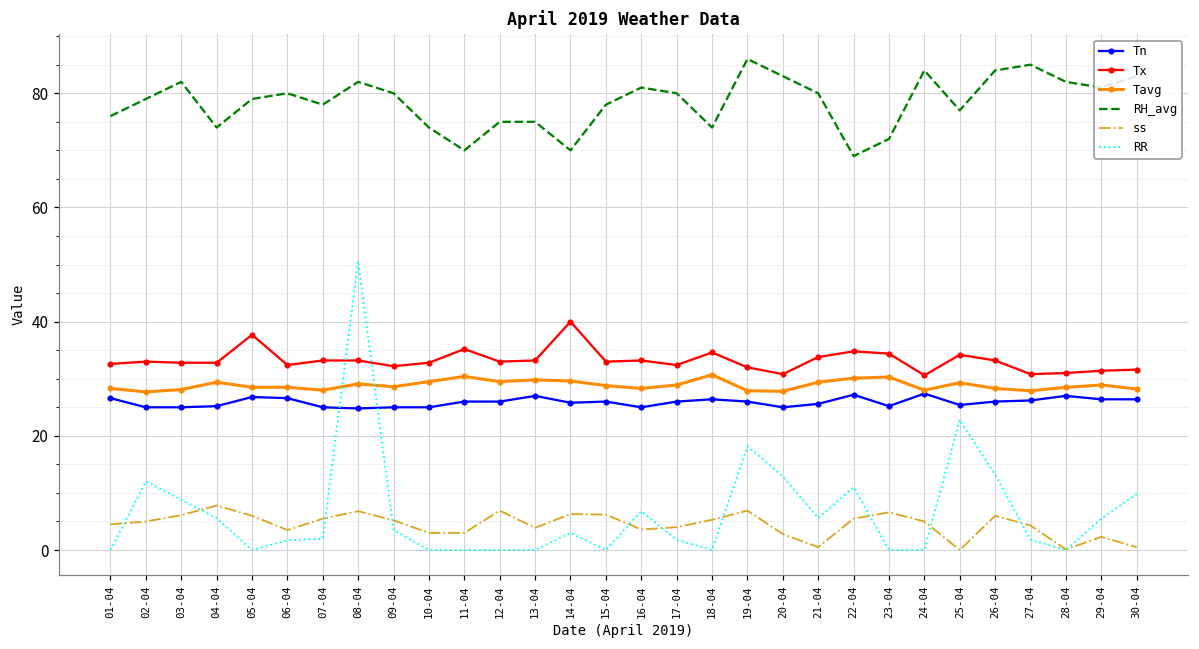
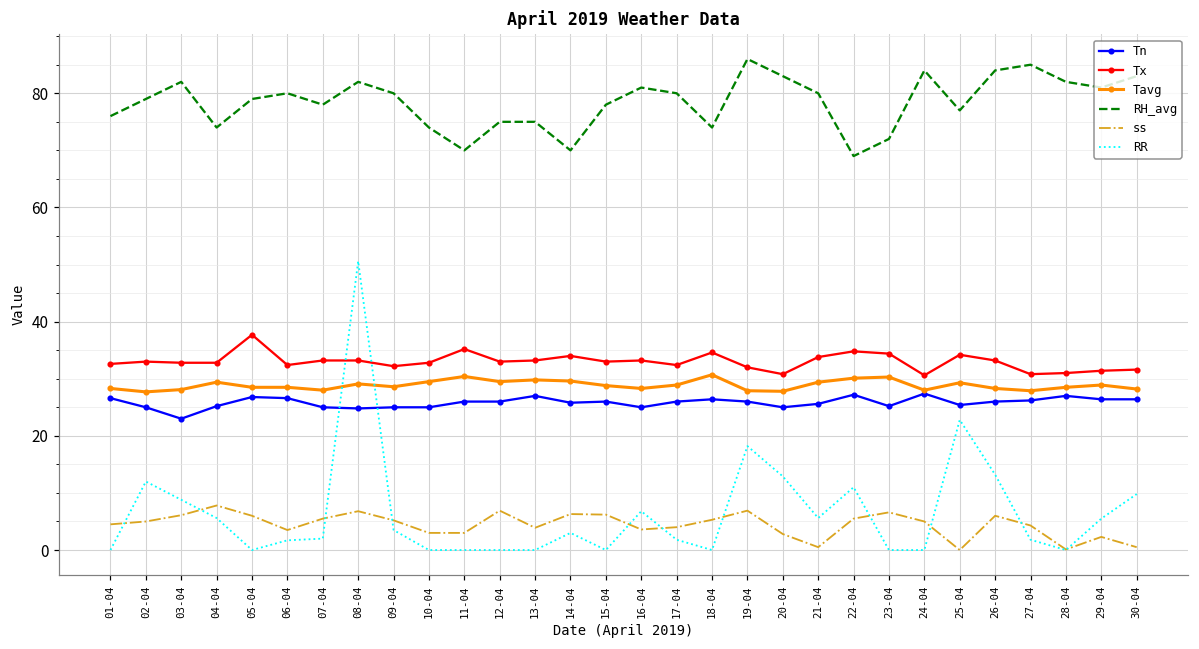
  {
    "Tn": {
      "01-04": 27,
      "02-04": 25,
-     "03-04": 25,
+     "03-04": 23,
      "04-04": 25,
      "05-04": 27,
      "06-04": 27,
      "07-04": 25,
      "08-04": 25,
      "09-04": 25,
      "10-04": 25,
      "11-04": 26,
      "12-04": 26,
      "13-04": 27,
      "14-04": 26,
      "15-04": 26,
      "16-04": 25,
      "17-04": 26,
      "18-04": 26,
      "19-04": 26,
      "20-04": 25,
      "21-04": 26,
      "22-04": 27,
      "23-04": 25,
      "24-04": 27,
      "25-04": 25,
      "26-04": 26,
      "27-04": 26,
      "28-04": 27,
      "29-04": 26,
      "30-04": 26
    },
    "Tx": {
      "01-04": 33,
      "02-04": 33,
      "03-04": 33,
      "04-04": 33,
      "05-04": 38,
      "06-04": 32,
      "07-04": 33,
      "08-04": 33,
      "09-04": 32,
      "10-04": 33,
      "11-04": 35,
      "12-04": 33,
      "13-04": 33,
-     "14-04": 40,
+     "14-04": 34,
      "15-04": 33,
      "16-04": 33,
      "17-04": 32,
      "18-04": 35,
      "19-04": 32,
      "20-04": 31,
      "21-04": 34,
      "22-04": 35,
      "23-04": 34,
      "24-04": 31,
      "25-04": 34,
      "26-04": 33,
      "27-04": 31,
      "28-04": 31,
      "29-04": 31,
      "30-04": 32
    },
    "RH_avg": {
      "01-04": 76,
      "02-04": 79,
      "03-04": 82,
      "04-04": 74,
      "05-04": 79,
      "06-04": 80,
      "07-04": 78,
      "08-04": 82,
      "09-04": 80,
      "10-04": 74,
      "11-04": 70,
      "12-04": 75,
      "13-04": 75,
      "14-04": 70,
      "15-04": 78,
      "16-04": 81,
      "17-04": 80,
      "18-04": 74,
      "19-04": 86,
      "20-04": 83,
      "21-04": 80,
      "22-04": 69,
      "23-04": 72,
      "24-04": 84,
      "25-04": 77,
      "26-04": 84,
      "27-04": 85,
      "28-04": 82
    },
    "RR": {
      "01-04": 0,
      "02-04": 12,
      "03-04": 9,
      "04-04": 6,
      "05-04": 0,
      "06-04": 2,
      "07-04": 2,
      "08-04": 51,
      "09-04": 4,
      "10-04": 0,
      "11-04": 0,
      "12-04": 0,
      "13-04": 0,
      "14-04": 3,
      "15-04": 0,
      "16-04": 7,
      "17-04": 2,
      "18-04": 0,
      "19-04": 18,
      "20-04": 13,
      "21-04": 6,
      "22-04": 11,
      "23-04": 0,
      "24-04": 0,
      "25-04": 23,
      "26-04": 13,
      "27-04": 2,
      "29-04": 6,
      "30-04": 10
    }
  }
